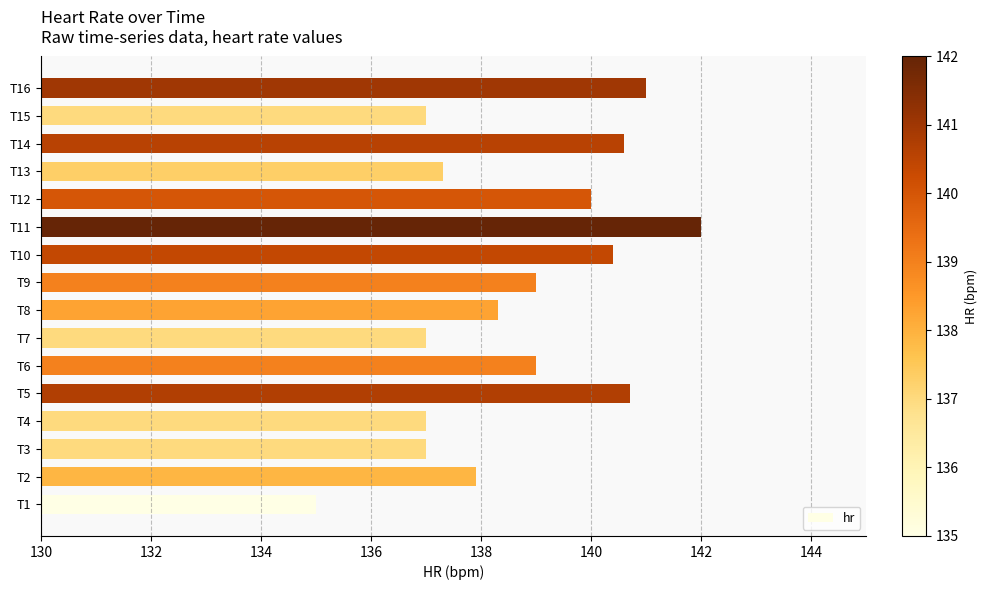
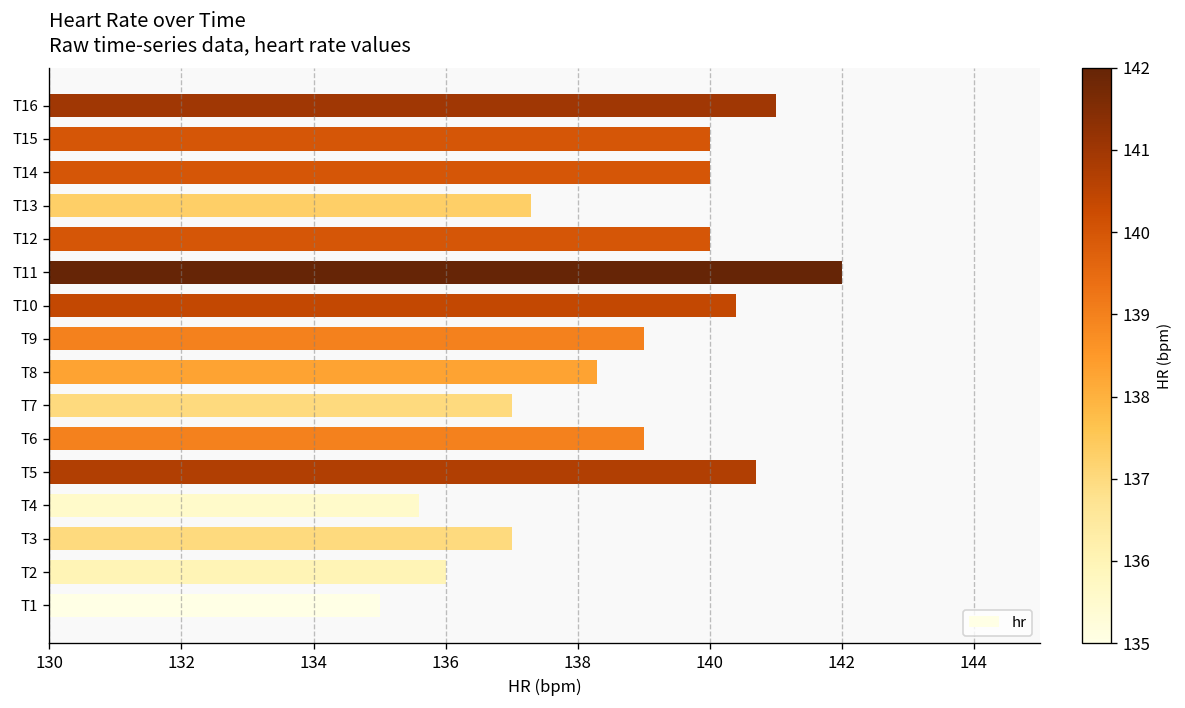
  {
    "T16": 141.0,
-   "T15": 137,
-   "T14": 140.6,
+   "T15": 140,
+   "T14": 140.0,
    "T13": 137.3,
    "T12": 140.0,
    "T11": 142.0,
    "T10": 140.4,
    "T9": 139.0,
    "T8": 138.3,
    "T7": 137.0,
    "T6": 139.0,
    "T5": 140.7,
-   "T4": 137.0,
+   "T4": 135.6,
    "T3": 137.0,
-   "T2": 137.9,
+   "T2": 136.0,
    "T1": 135.0
  }
